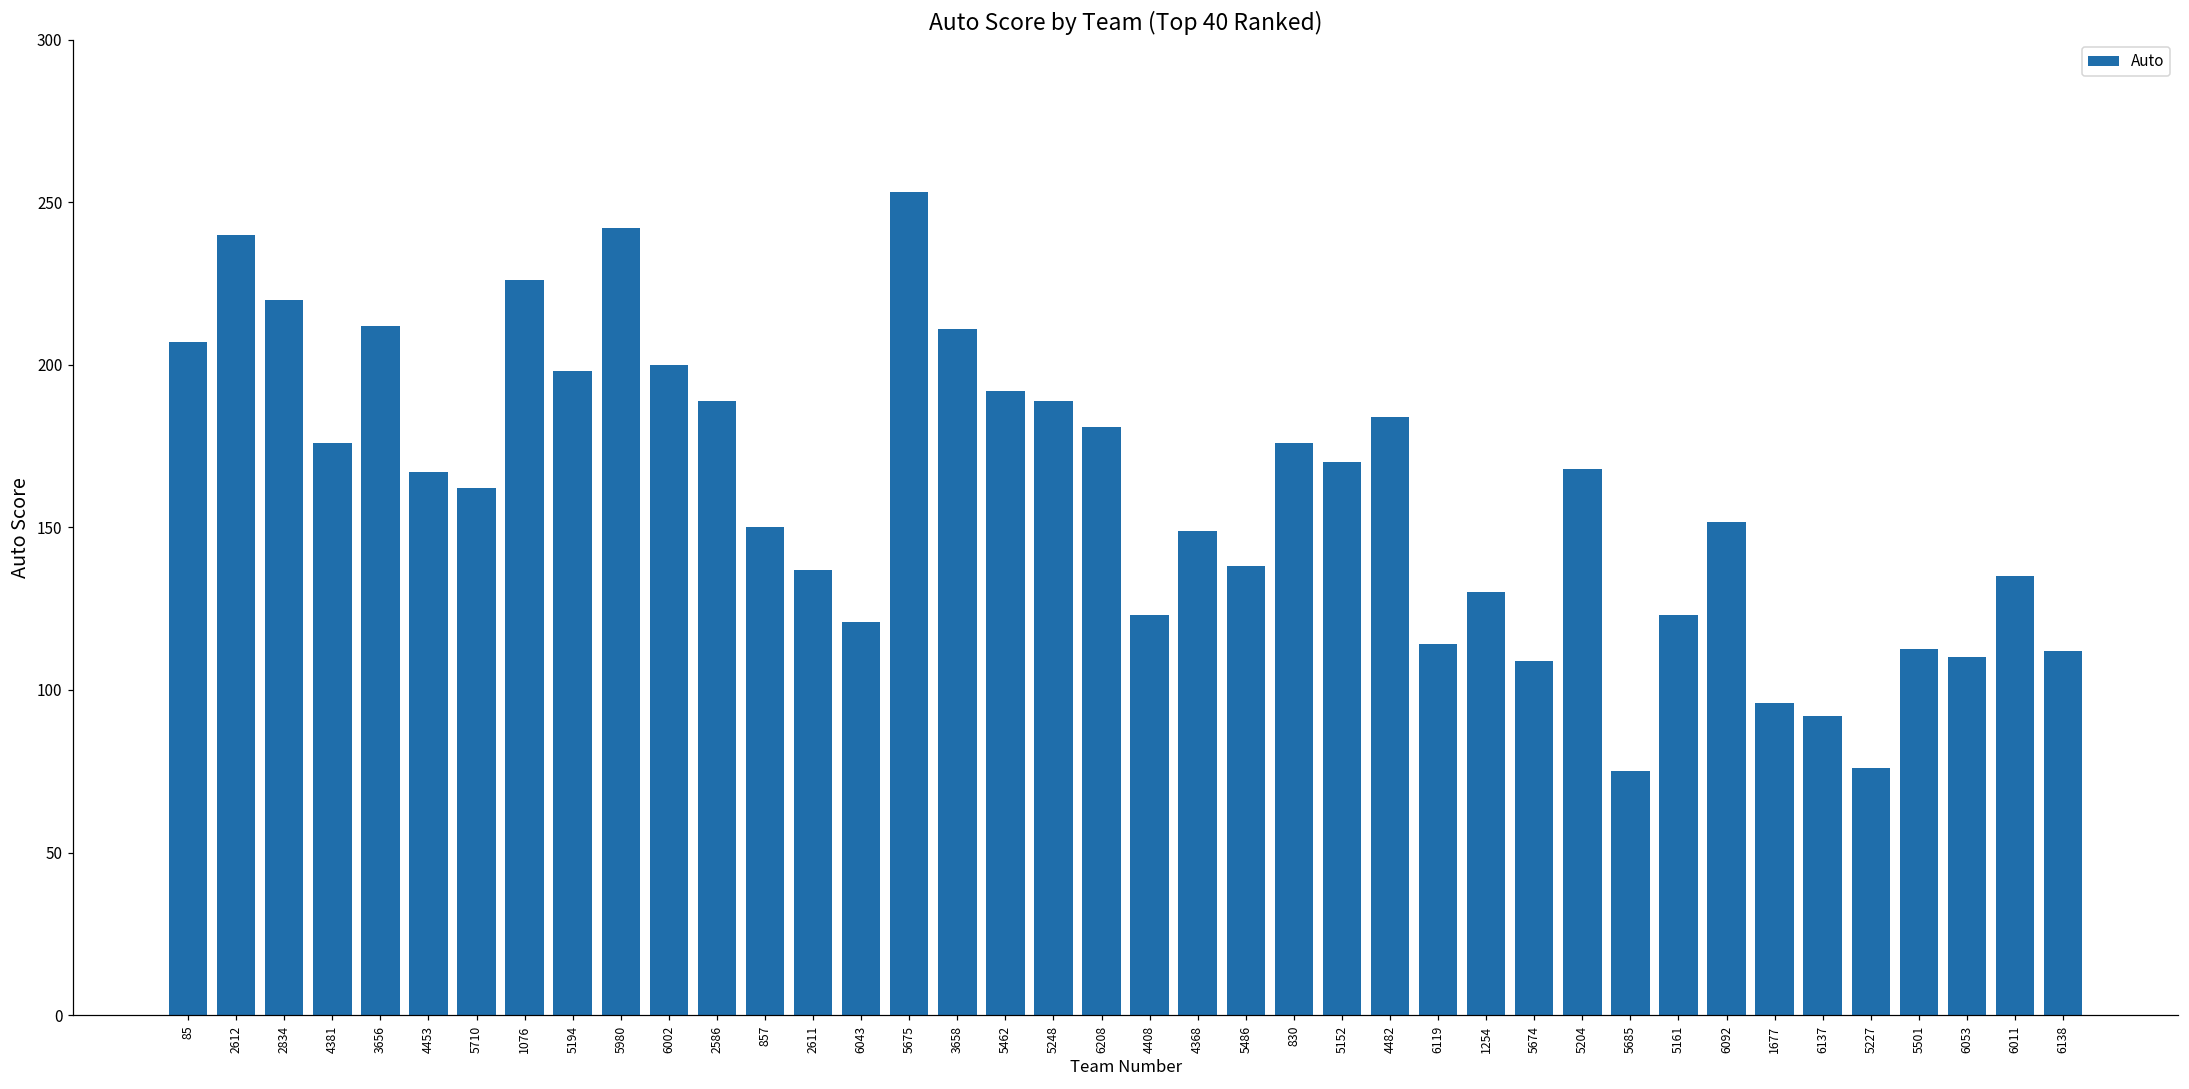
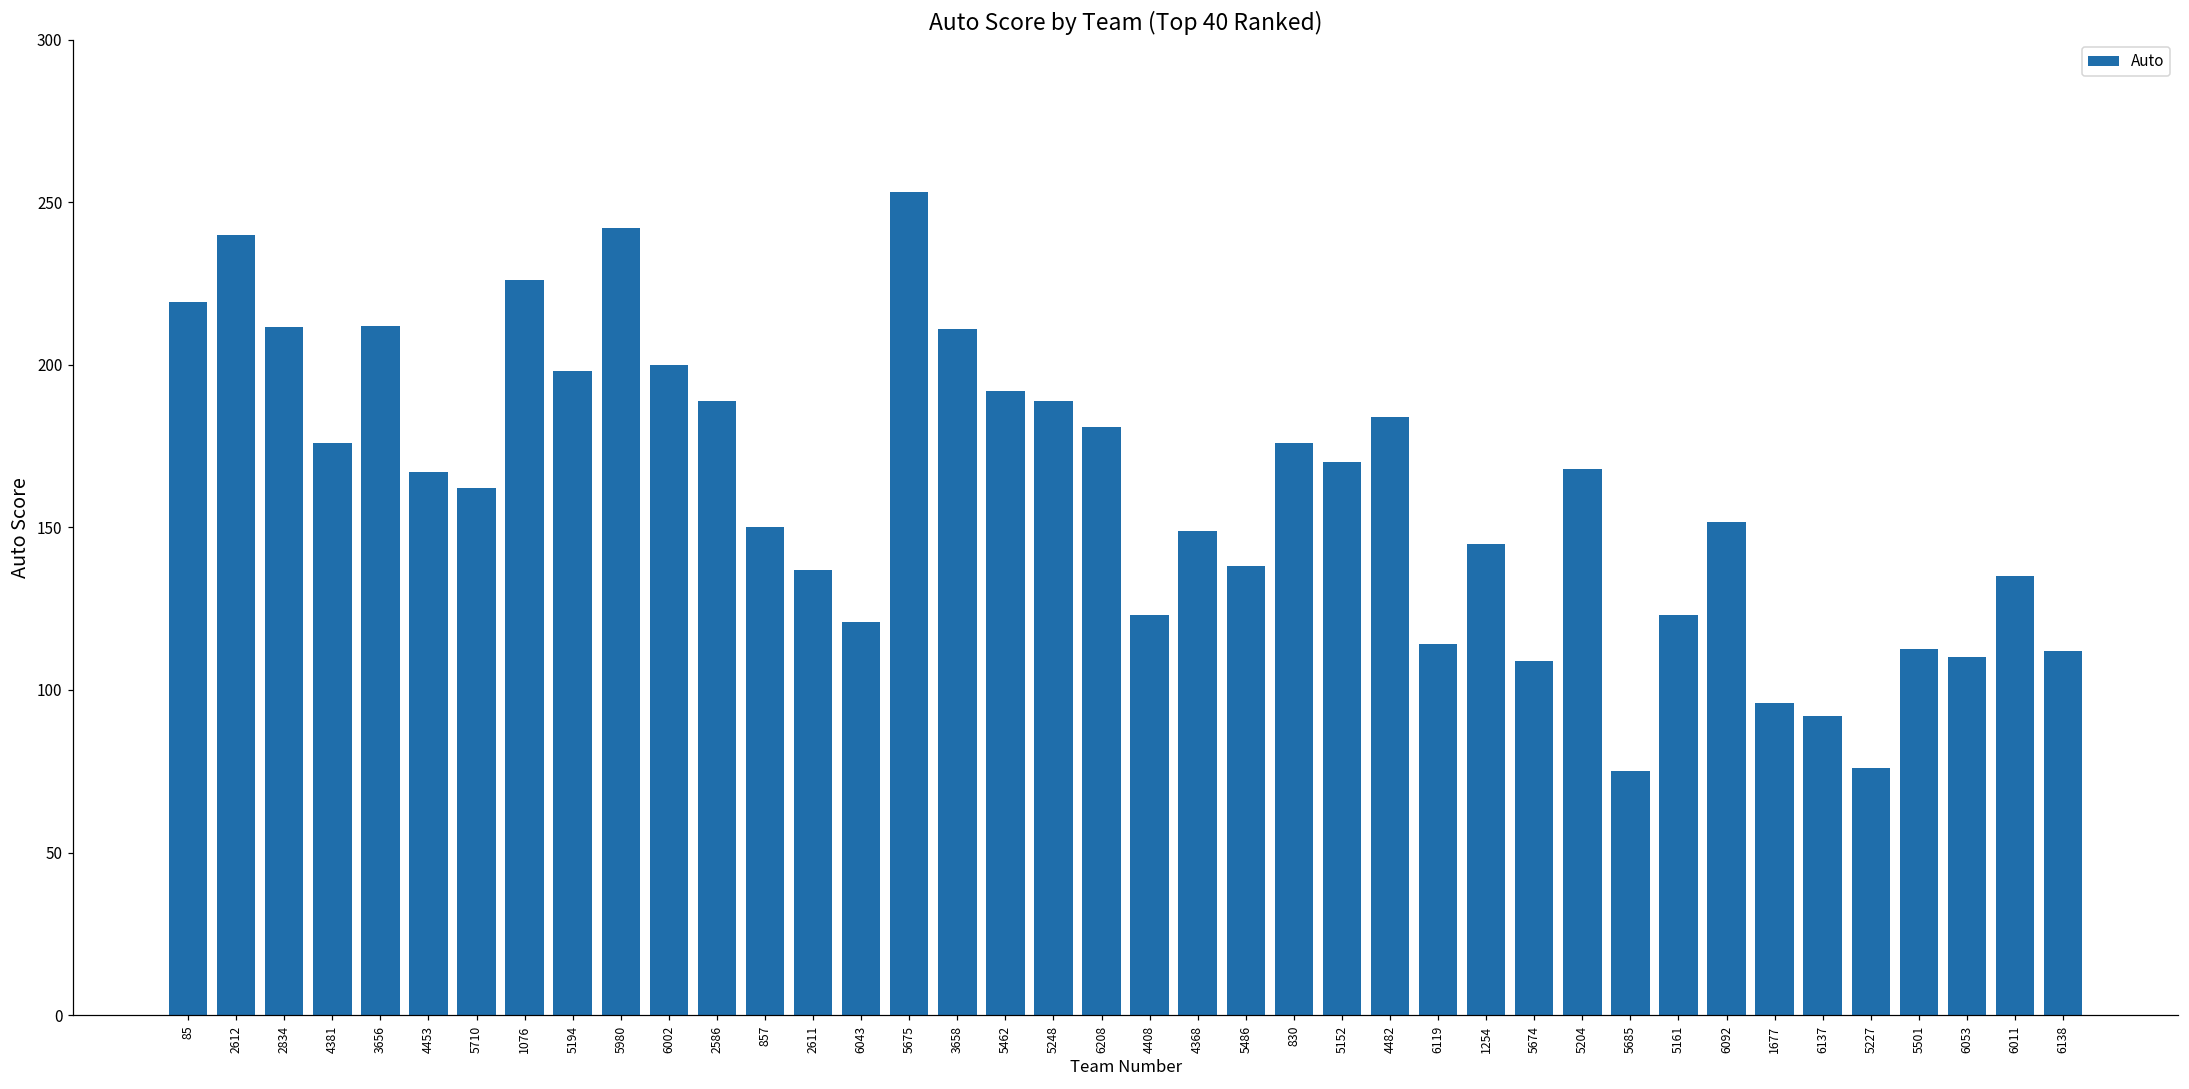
  {
-   "85": 207,
+   "85": 219,
    "2612": 240,
-   "2834": 220,
+   "2834": 212,
    "4381": 176,
    "3656": 212,
    "4453": 167,
    "5710": 162,
    "1076": 226,
    "5194": 198,
    "5980": 242,
    "6002": 200,
    "2586": 189,
    "857": 150,
    "2611": 137,
    "6043": 121,
    "5675": 253,
    "3658": 211,
    "5462": 192,
    "5248": 189,
    "6208": 181,
    "4408": 123,
    "4368": 149,
    "5486": 138,
    "830": 176,
    "5152": 170,
    "4482": 184,
    "6119": 114,
-   "1254": 130,
+   "1254": 145,
    "5674": 109,
    "5204": 168,
    "5685": 75,
    "5161": 123,
    "6092": 152,
    "1677": 96,
    "6137": 92,
    "5227": 76,
    "5501": 113,
    "6053": 110,
    "6011": 135,
    "6138": 112
  }
